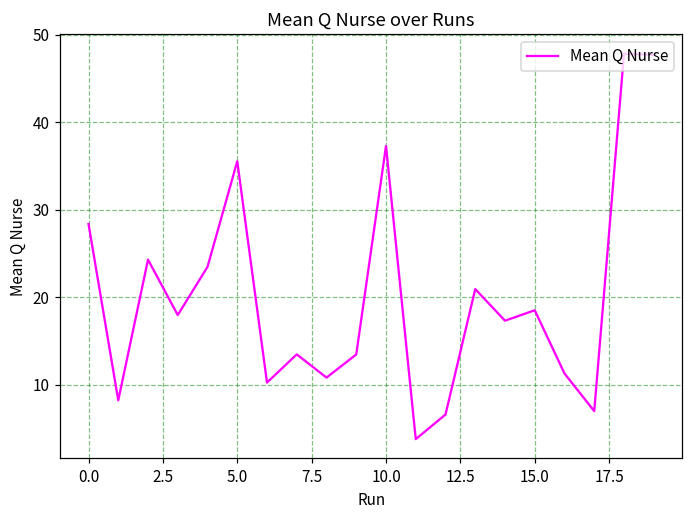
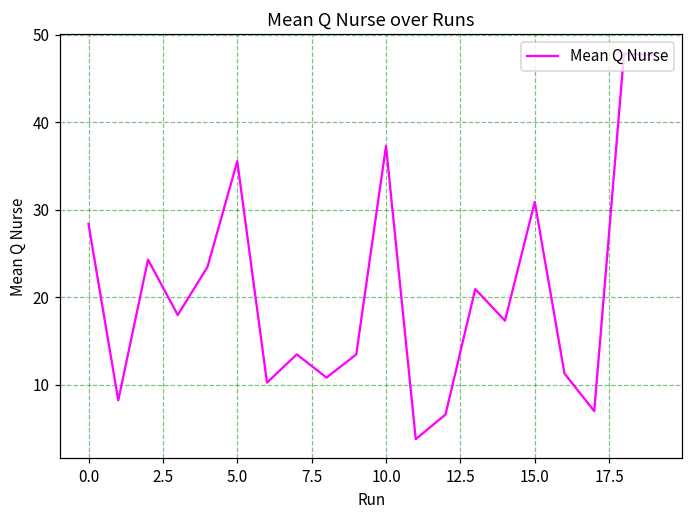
  {
    "0.0": 28,
    "5.0": 36,
    "10.0": 37,
-   "15.0": 19
+   "15.0": 31
  }
